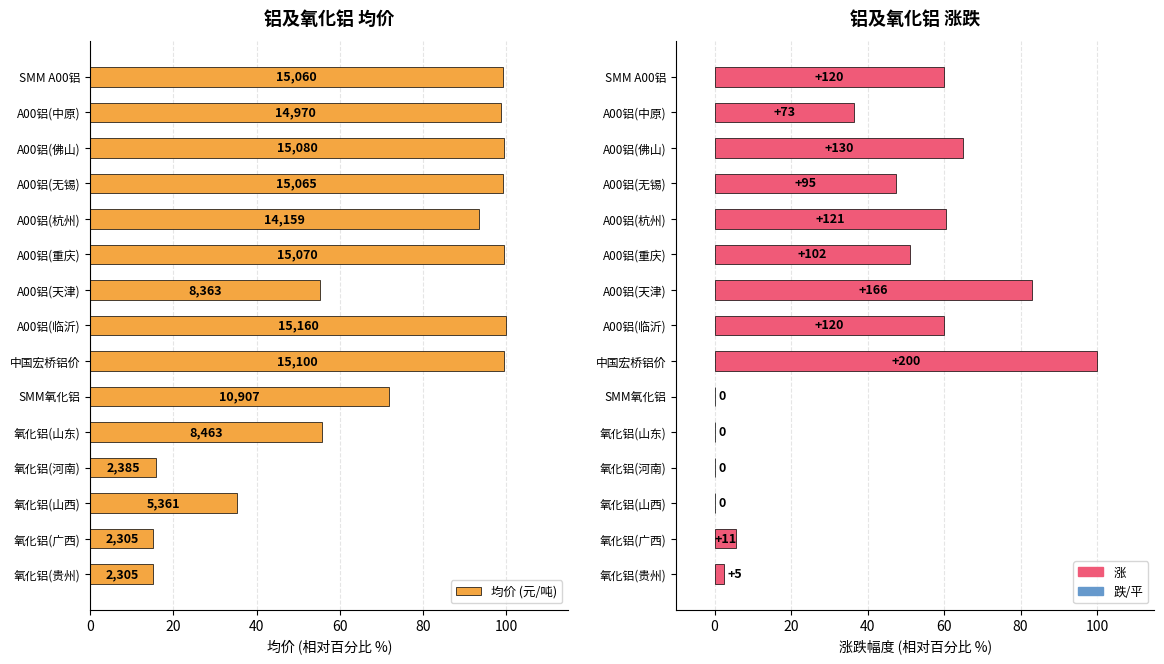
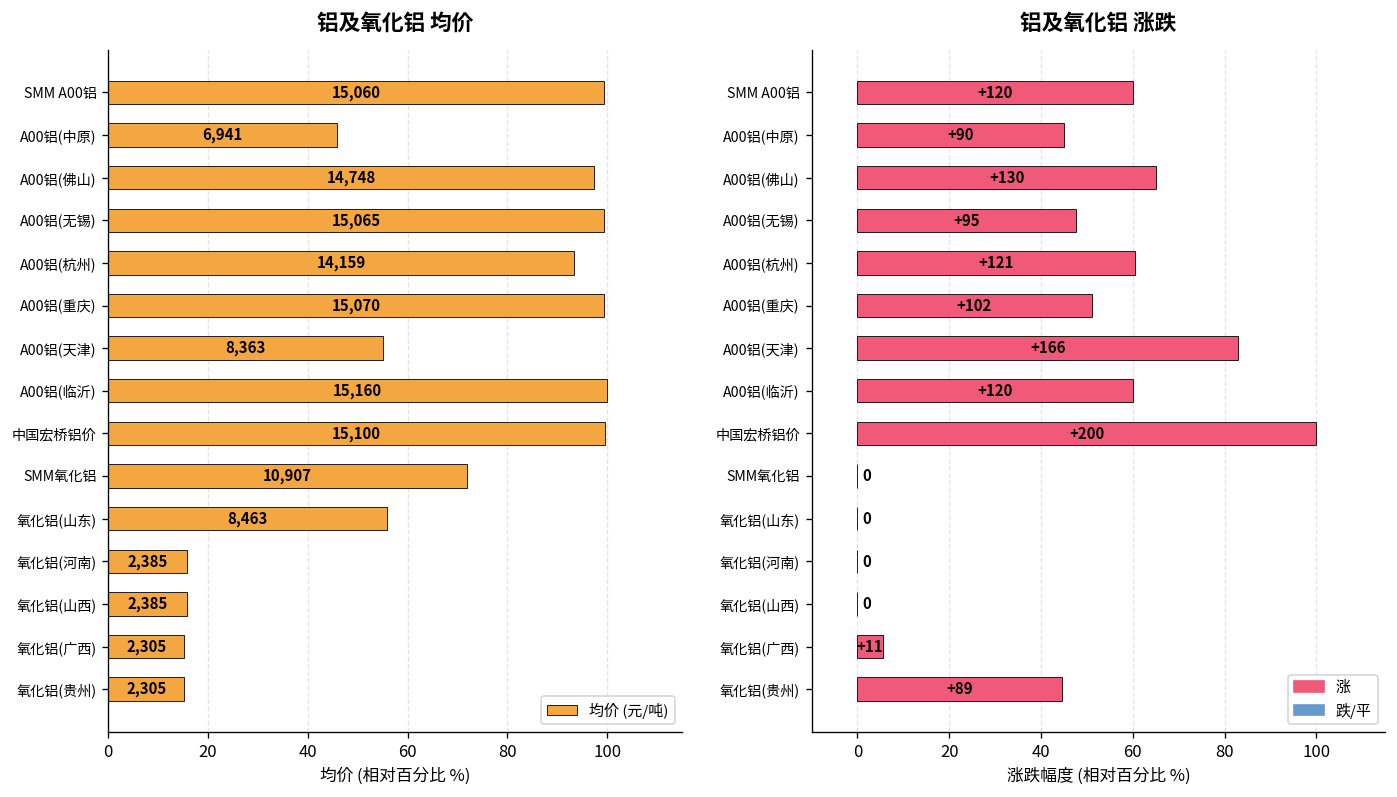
  {
    "铝及氧化铝 均价": {
-     "A00铝(中原)": "14,970",
-     "A00铝(佛山)": "15,080",
-     "氧化铝(山西)": "5,361"
+     "A00铝(中原)": "6,941",
+     "A00铝(佛山)": "14,748",
+     "氧化铝(山西)": "2,385"
    },
    "铝及氧化铝 涨跌": {
-     "A00铝(中原)": "+73",
+     "A00铝(中原)": "+90",
      "SMM氧化铝": "0",
      "氧化铝(山东)": "0",
      "氧化铝(河南)": "0",
      "氧化铝(山西)": "0",
-     "氧化铝(贵州)": "+5"
+     "氧化铝(贵州)": "+89"
    }
  }
